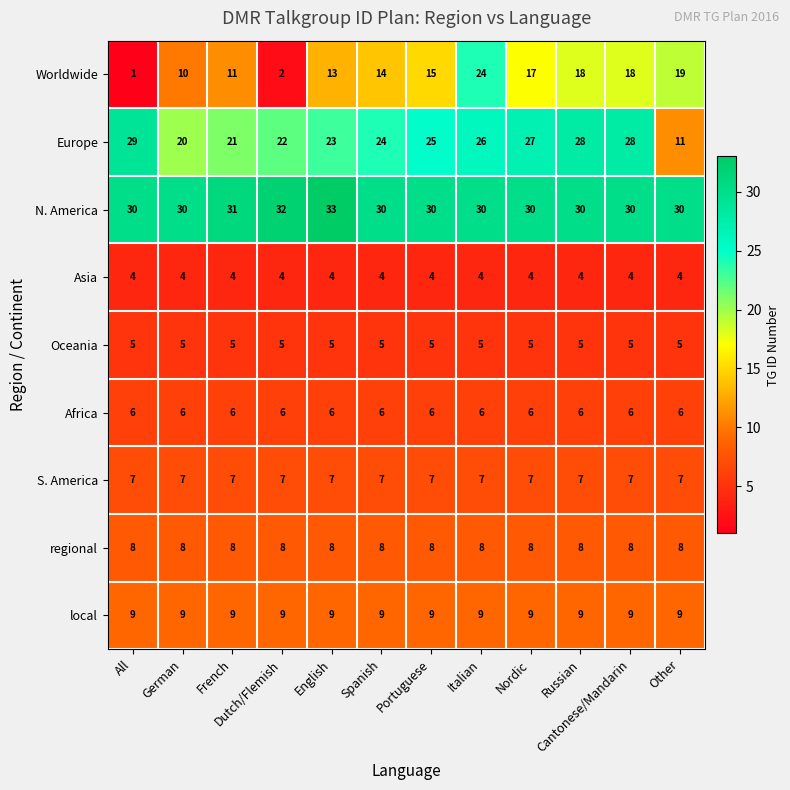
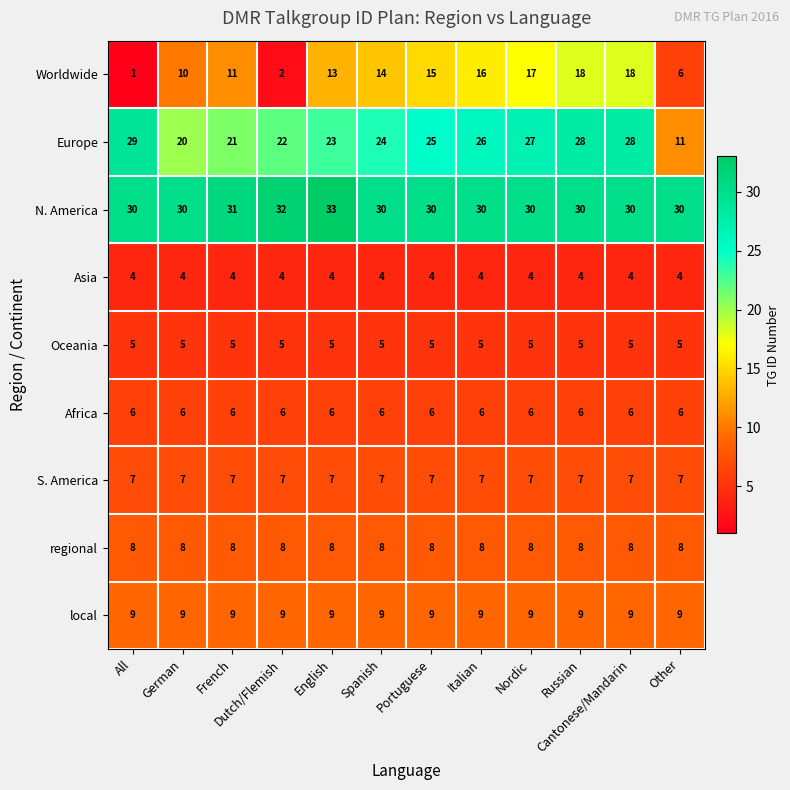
  {
    "Worldwide": {
      "All": 1,
      "German": 10,
      "French": 11,
      "Dutch/Flemish": 2,
      "English": 13,
      "Spanish": 14,
      "Portuguese": 15,
-     "Italian": 24,
+     "Italian": 16,
      "Nordic": 17,
      "Russian": 18,
      "Cantonese/Mandarin": 18,
-     "Other": 19
+     "Other": 6
    },
    "Europe": {
      "All": 29,
      "German": 20,
      "French": 21,
      "Dutch/Flemish": 22,
      "English": 23,
      "Spanish": 24,
      "Portuguese": 25,
      "Italian": 26,
      "Nordic": 27,
      "Russian": 28,
      "Cantonese/Mandarin": 28,
      "Other": 11
    },
    "N. America": {
      "All": 30,
      "German": 30,
      "French": 31,
      "Dutch/Flemish": 32,
      "English": 33,
      "Spanish": 30,
      "Portuguese": 30,
      "Italian": 30,
      "Nordic": 30,
      "Russian": 30,
      "Cantonese/Mandarin": 30,
      "Other": 30
    },
    "Asia": {
      "All": 4,
      "German": 4,
      "French": 4,
      "Dutch/Flemish": 4,
      "English": 4,
      "Spanish": 4,
      "Portuguese": 4,
      "Italian": 4,
      "Nordic": 4,
      "Russian": 4,
      "Cantonese/Mandarin": 4,
      "Other": 4
    },
    "Oceania": {
      "All": 5,
      "German": 5,
      "French": 5,
      "Dutch/Flemish": 5,
      "English": 5,
      "Spanish": 5,
      "Portuguese": 5,
      "Italian": 5,
      "Nordic": 5,
      "Russian": 5,
      "Cantonese/Mandarin": 5,
      "Other": 5
    },
    "Africa": {
      "All": 6,
      "German": 6,
      "French": 6,
      "Dutch/Flemish": 6,
      "English": 6,
      "Spanish": 6,
      "Portuguese": 6,
      "Italian": 6,
      "Nordic": 6,
      "Russian": 6,
      "Cantonese/Mandarin": 6,
      "Other": 6
    },
    "S. America": {
      "All": 7,
      "German": 7,
      "French": 7,
      "Dutch/Flemish": 7,
      "English": 7,
      "Spanish": 7,
      "Portuguese": 7,
      "Italian": 7,
      "Nordic": 7,
      "Russian": 7,
      "Cantonese/Mandarin": 7,
      "Other": 7
    },
    "regional": {
      "All": 8,
      "German": 8,
      "French": 8,
      "Dutch/Flemish": 8,
      "English": 8,
      "Spanish": 8,
      "Portuguese": 8,
      "Italian": 8,
      "Nordic": 8,
      "Russian": 8,
      "Cantonese/Mandarin": 8,
      "Other": 8
    },
    "local": {
      "All": 9,
      "German": 9,
      "French": 9,
      "Dutch/Flemish": 9,
      "English": 9,
      "Spanish": 9,
      "Portuguese": 9,
      "Italian": 9,
      "Nordic": 9,
      "Russian": 9,
      "Cantonese/Mandarin": 9,
      "Other": 9
    }
  }
